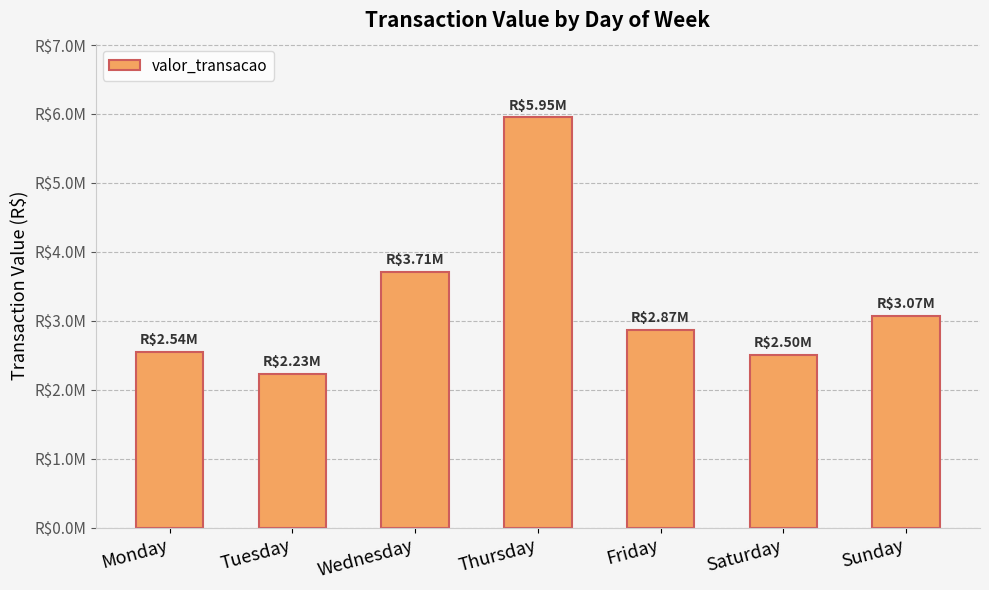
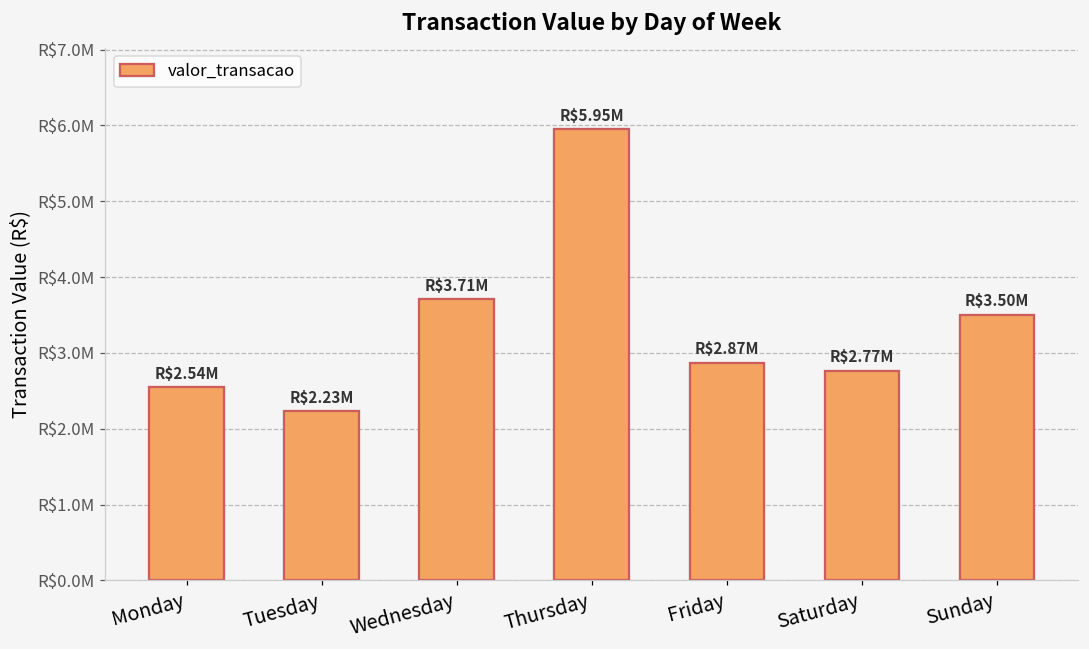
  {
    "Monday": "$2.54M",
    "Tuesday": "$2.23M",
    "Wednesday": "$3.71M",
    "Thursday": "$5.95M",
    "Friday": "$2.87M",
-   "Saturday": "$2.50M",
-   "Sunday": "$3.07M"
+   "Saturday": "$2.77M",
+   "Sunday": "$3.50M"
  }
